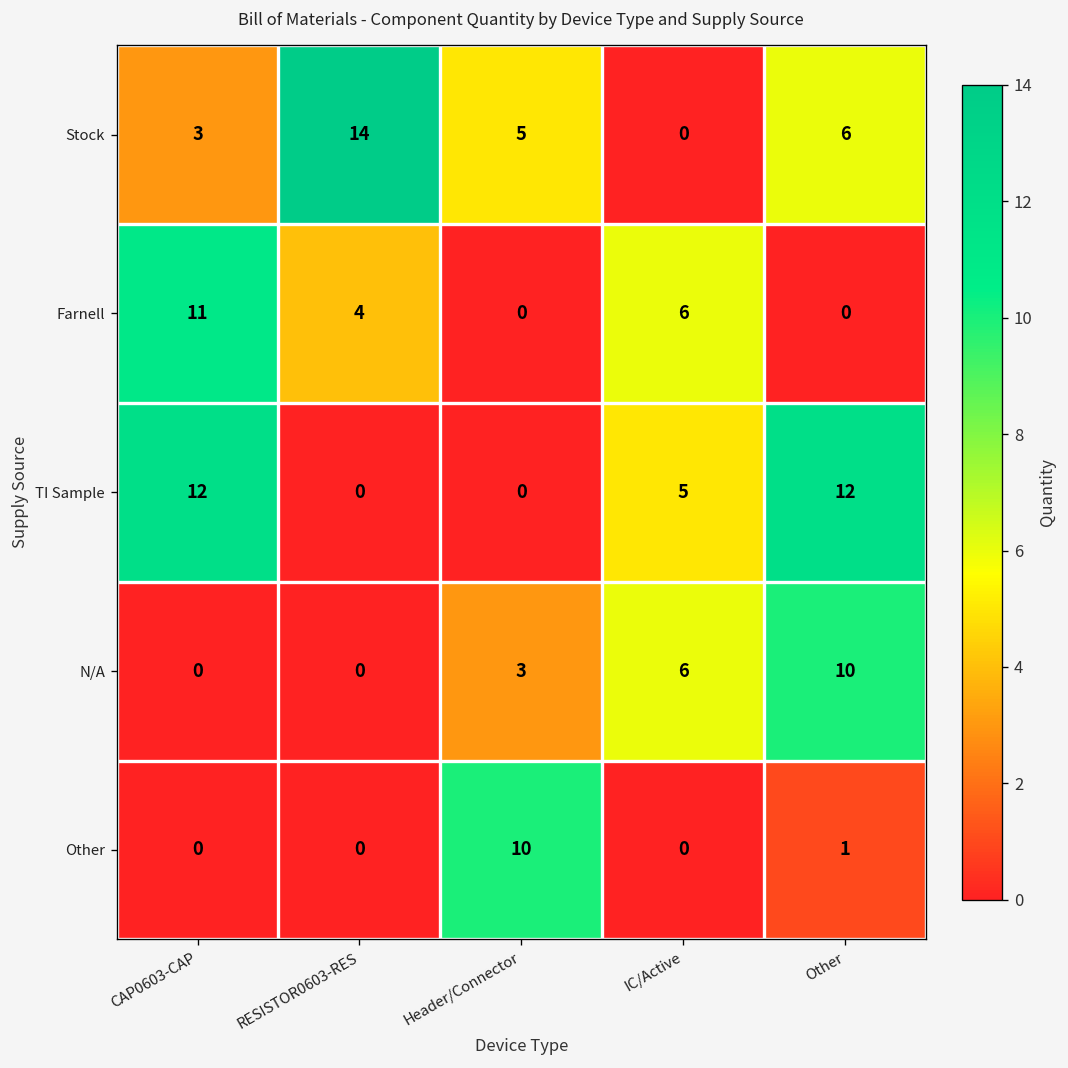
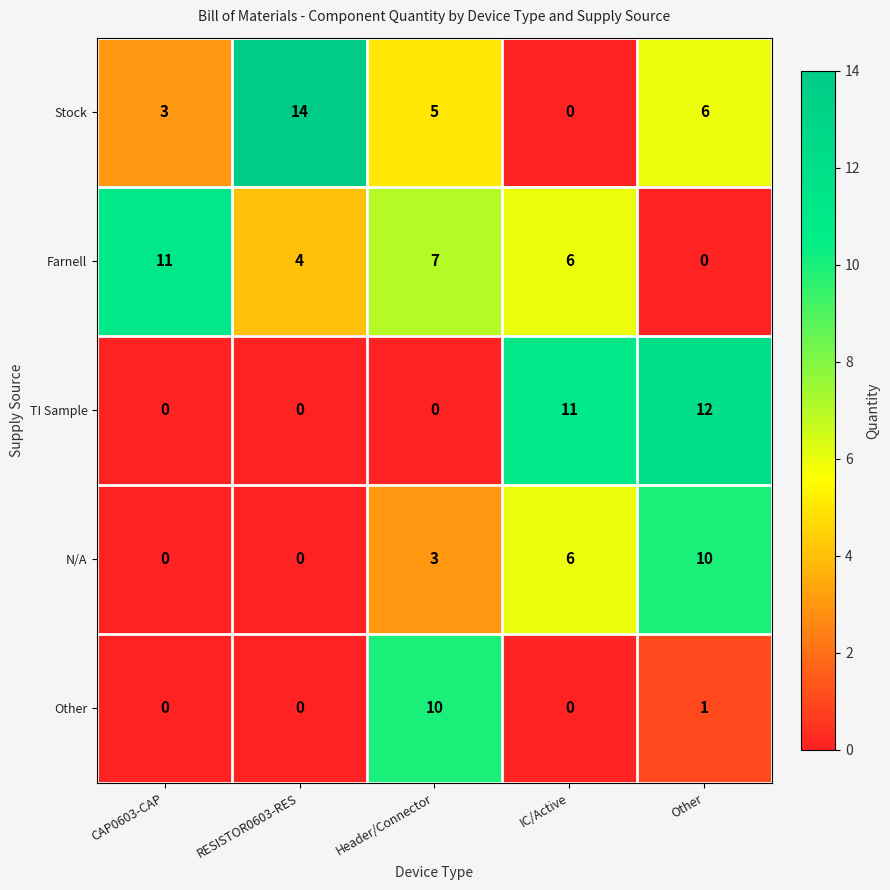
  {
    "Stock": {
      "CAP0603-CAP": 3,
      "RESISTOR0603-RES": 14,
      "Header/Connector": 5,
      "IC/Active": 0,
      "Other": 6
    },
    "Farnell": {
      "CAP0603-CAP": 11,
      "RESISTOR0603-RES": 4,
-     "Header/Connector": 0,
+     "Header/Connector": 7,
      "IC/Active": 6,
      "Other": 0
    },
    "TI Sample": {
-     "CAP0603-CAP": 12,
+     "CAP0603-CAP": 0,
      "RESISTOR0603-RES": 0,
      "Header/Connector": 0,
-     "IC/Active": 5,
+     "IC/Active": 11,
      "Other": 12
    },
    "N/A": {
      "CAP0603-CAP": 0,
      "RESISTOR0603-RES": 0,
      "Header/Connector": 3,
      "IC/Active": 6,
      "Other": 10
    },
    "Other": {
      "CAP0603-CAP": 0,
      "RESISTOR0603-RES": 0,
      "Header/Connector": 10,
      "IC/Active": 0,
      "Other": 1
    }
  }
